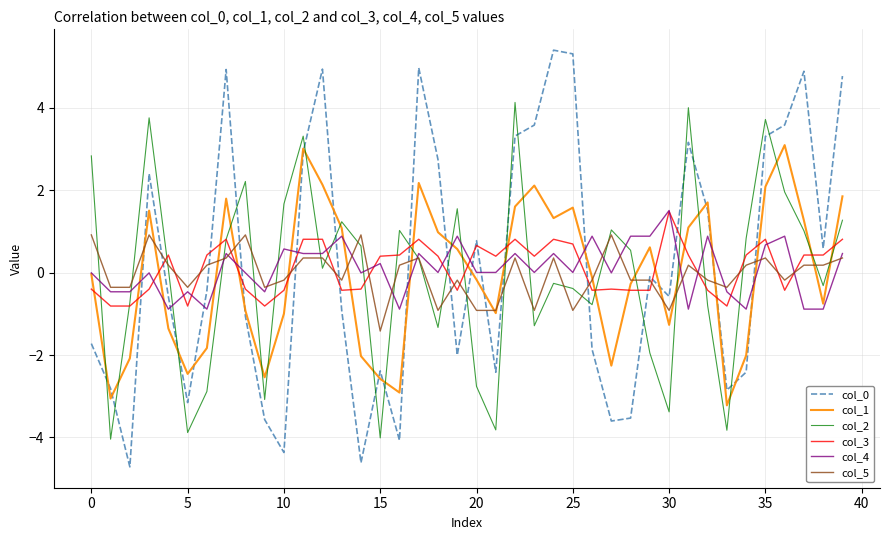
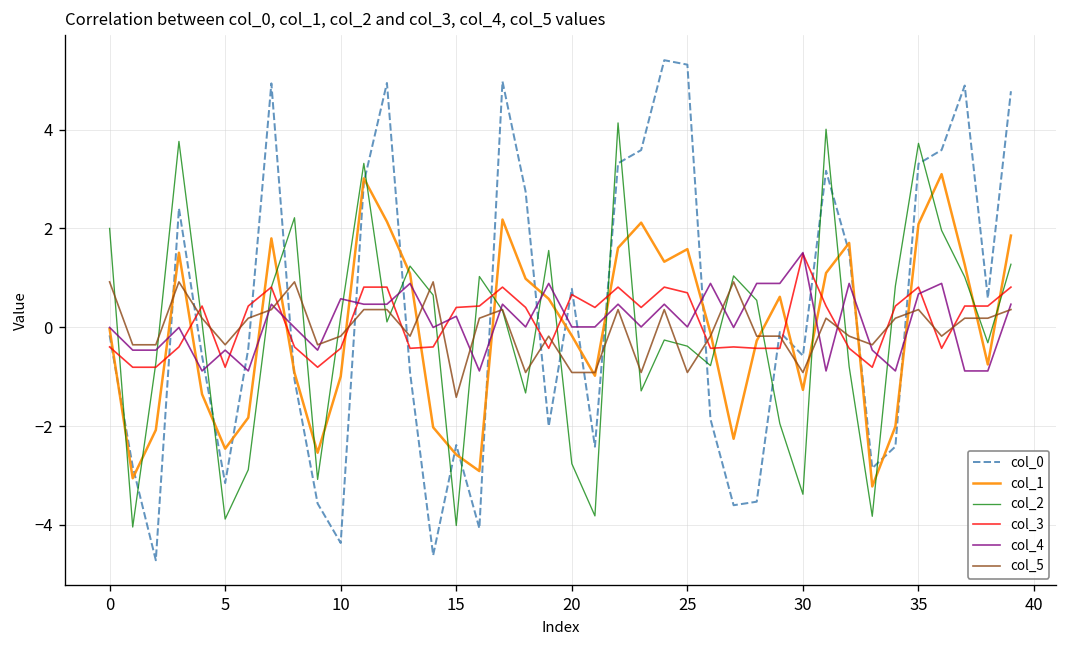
  {
    "col_0": {
-     "0": -1.7,
+     "0": -0.2,
      "5": -3.2,
      "10": -4.4,
      "15": -2.4,
      "20": 0.8,
      "25": 5.3,
      "30": -0.6,
      "35": 3.3
    },
    "col_1": {
      "5": -2.5,
      "10": -1.0,
      "15": -2.6,
      "20": -0.2,
      "25": 1.6,
      "30": -1.3,
      "35": 2.1
    },
    "col_2": {
-     "0": 2.8,
+     "0": 2.0,
      "5": -3.9,
-     "10": 1.7,
+     "10": 0.2,
      "15": -4.0,
      "20": -2.8,
      "25": -0.4,
      "30": -3.4,
      "35": 3.7
    },
    "col_3": {
      "0": -0.4,
      "5": -0.8,
      "10": -0.4,
      "15": 0.4,
      "20": 0.7,
      "25": 0.7,
      "35": 0.8
    },
    "col_4": {
      "5": -0.5,
      "10": 0.6,
      "15": 0.2,
      "20": 0.0,
      "25": 0.0,
      "35": 0.7
    },
    "col_5": {
      "0": 0.9,
      "5": -0.4,
      "10": -0.2,
      "15": -1.4,
      "20": -0.9,
      "25": -0.9,
      "30": -0.9,
      "35": 0.4
    }
  }
